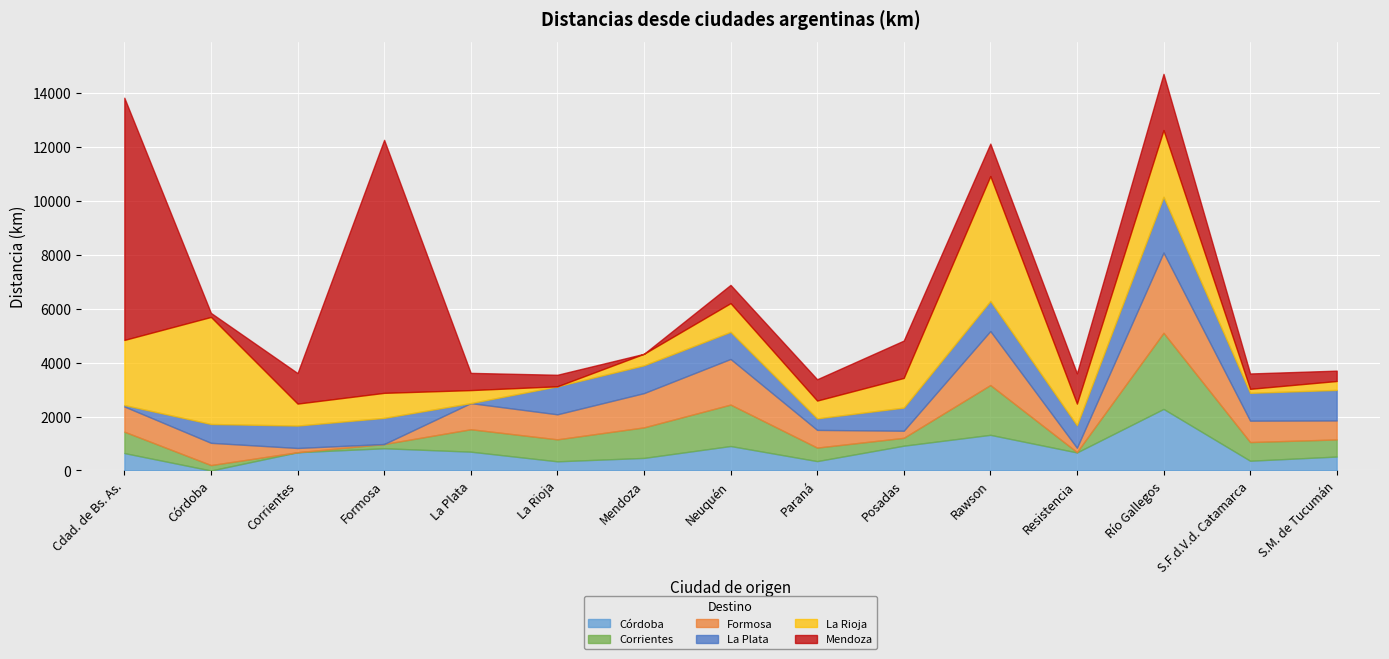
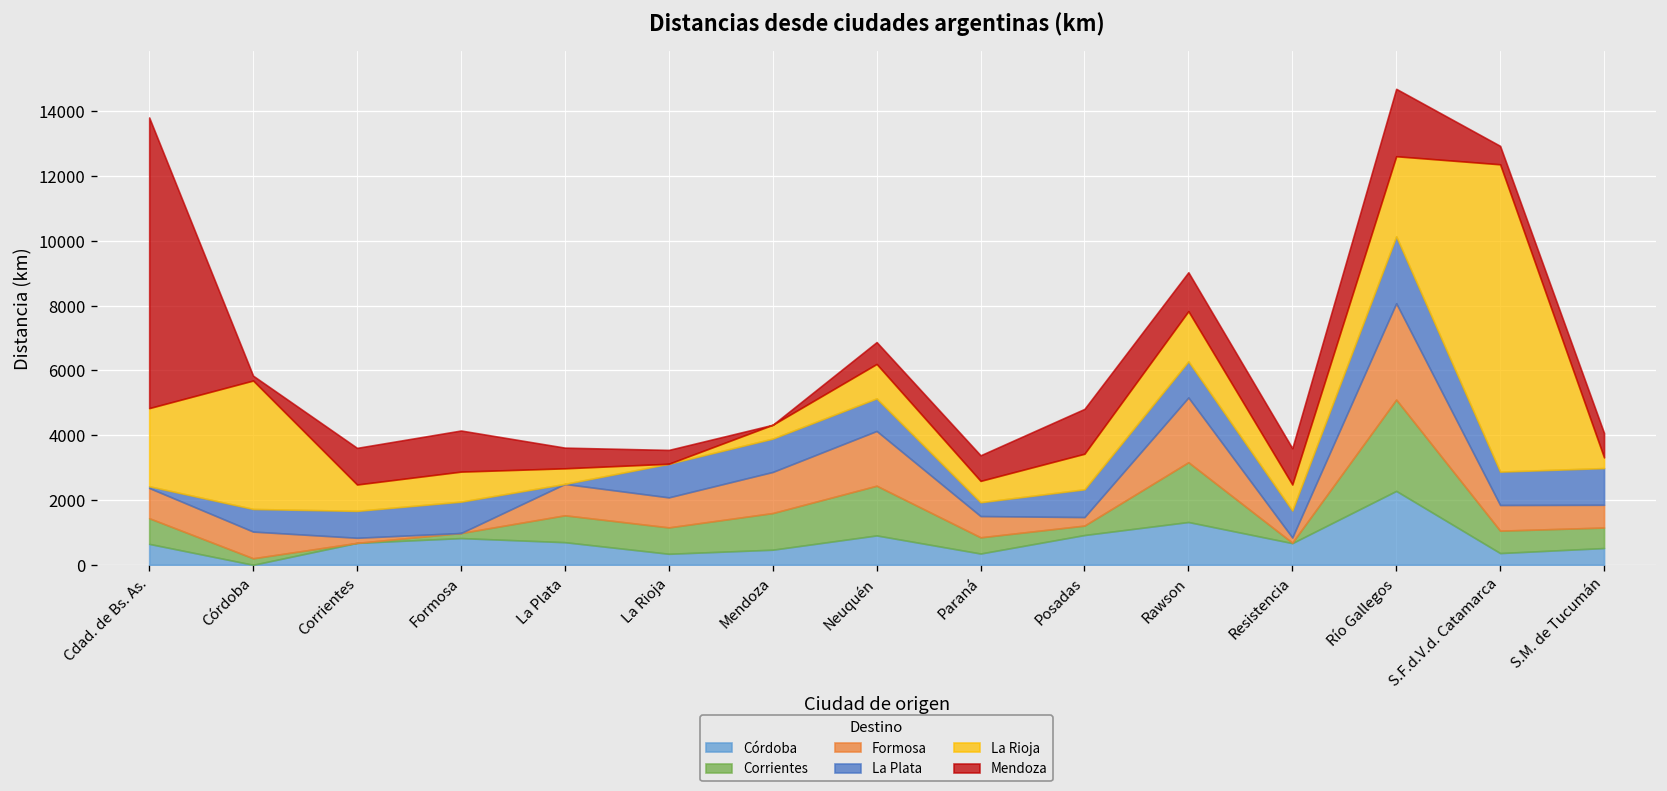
  {
    "Corrientes": {
      "Cdad. de Bs. As.": 800,
      "Córdoba": 200,
      "La Plata": 800,
      "La Rioja": 800,
      "Mendoza": 1100,
      "Neuquén": 1500,
      "Paraná": 500,
      "Posadas": 300,
      "Rawson": 1800,
      "Río Gallegos": 2800,
      "S.F.d.V.d. Catamarca": 700,
      "S.M. de Tucumán": 600
    },
    "Formosa": {
      "Córdoba": 800,
      "Corrientes": 200,
      "La Rioja": 900,
      "Mendoza": 1300,
      "Neuquén": 1700,
      "Paraná": 700,
      "Posadas": 300,
      "Rawson": 2000,
      "Resistencia": 200,
      "Río Gallegos": 3000,
      "S.F.d.V.d. Catamarca": 800,
      "S.M. de Tucumán": 700
    },
    "La Rioja": {
      "Cdad. de Bs. As.": 2400,
      "Córdoba": 4000,
      "Corrientes": 800,
      "Formosa": 900,
      "La Plata": 500,
      "Neuquén": 1100,
      "Paraná": 700,
      "Posadas": 1100,
-     "Rawson": 4600,
+     "Rawson": 1500,
      "Resistencia": 800,
      "Río Gallegos": 2500,
-     "S.F.d.V.d. Catamarca": 100,
+     "S.F.d.V.d. Catamarca": 9500,
      "S.M. de Tucumán": 300
    },
    "Mendoza": {
      "Cdad. de Bs. As.": 9000,
      "Córdoba": 100,
      "Corrientes": 1100,
-     "Formosa": 9400,
+     "Formosa": 1300,
      "La Plata": 600,
      "La Rioja": 400,
      "Neuquén": 700,
      "Paraná": 800,
      "Posadas": 1400,
      "Rawson": 1200,
      "Resistencia": 1100,
      "Río Gallegos": 2100,
      "S.F.d.V.d. Catamarca": 600,
-     "S.M. de Tucumán": 400
+     "S.M. de Tucumán": 800
    }
  }
